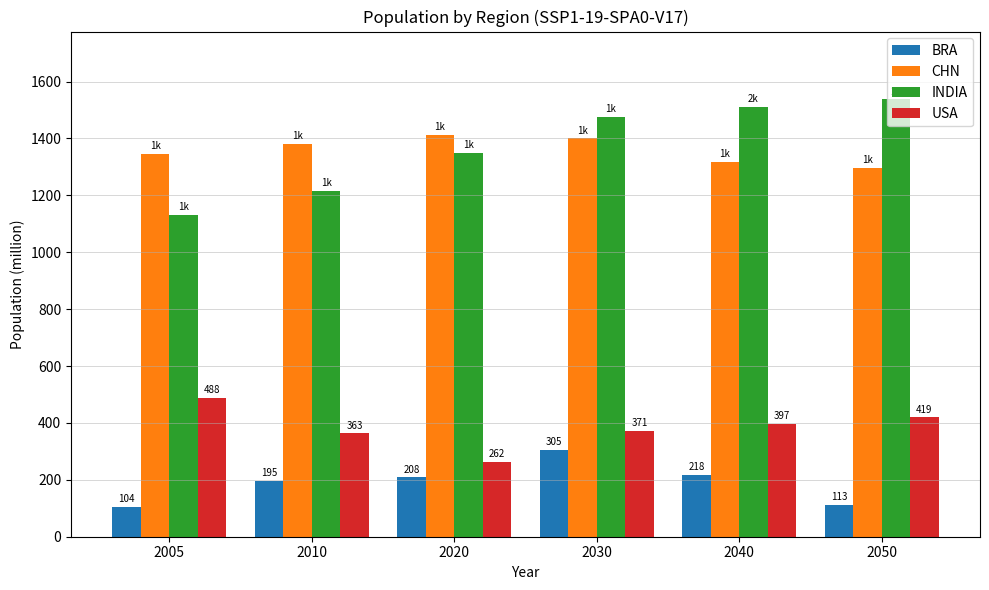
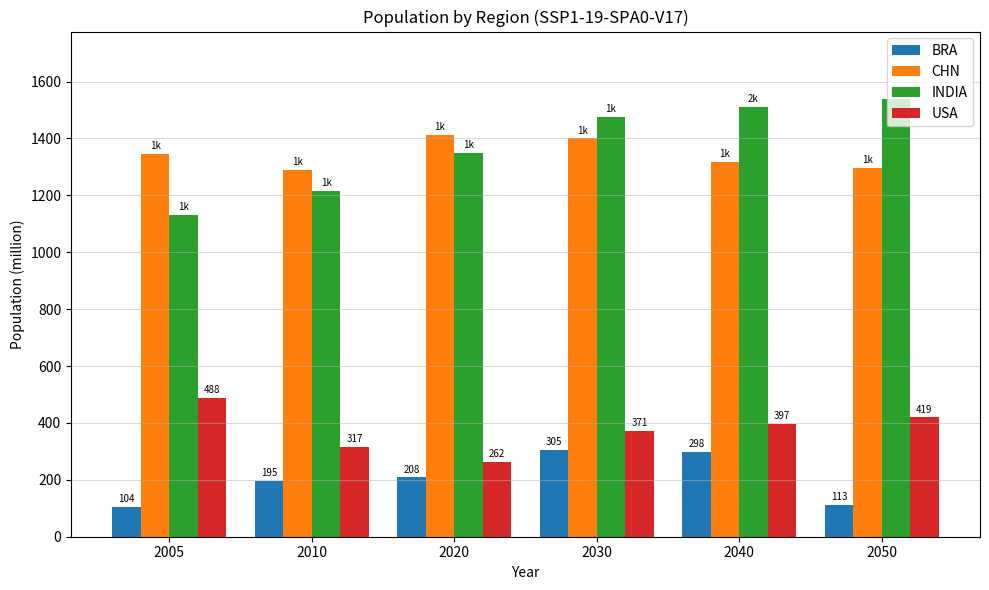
  {
    "BRA": {
      "2005": "104",
      "2010": "195",
      "2020": "208",
      "2030": "305",
-     "2040": "218",
+     "2040": "298",
      "2050": "113"
    },
    "CHN": {
-     "2010": "1380"
+     "2010": "1290"
    },
    "INDIA": {
      "2005": "1k",
      "2010": "1k",
      "2020": "1k",
      "2030": "1k",
      "2040": "2k"
    },
    "USA": {
      "2005": "488",
-     "2010": "363",
+     "2010": "317",
      "2020": "262",
      "2030": "371",
      "2040": "397",
      "2050": "419"
    }
  }
